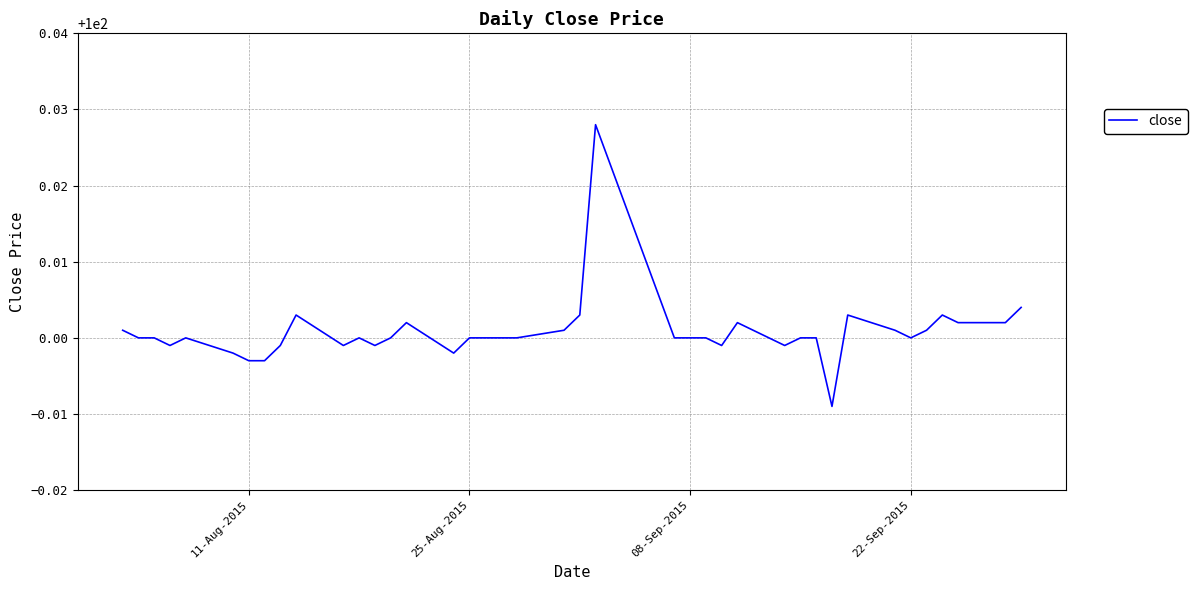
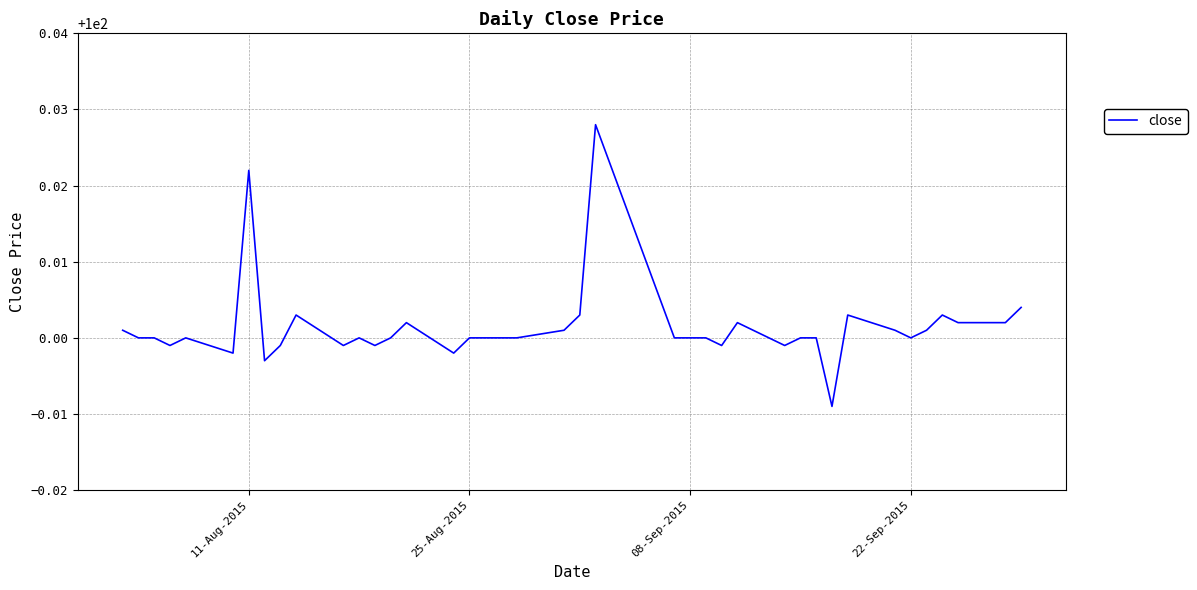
  {
-   "11-Aug-2015": 99.997,
+   "11-Aug-2015": 100.022,
    "25-Aug-2015": 100.000,
    "08-Sep-2015": 100.000,
    "22-Sep-2015": 100.000
  }
